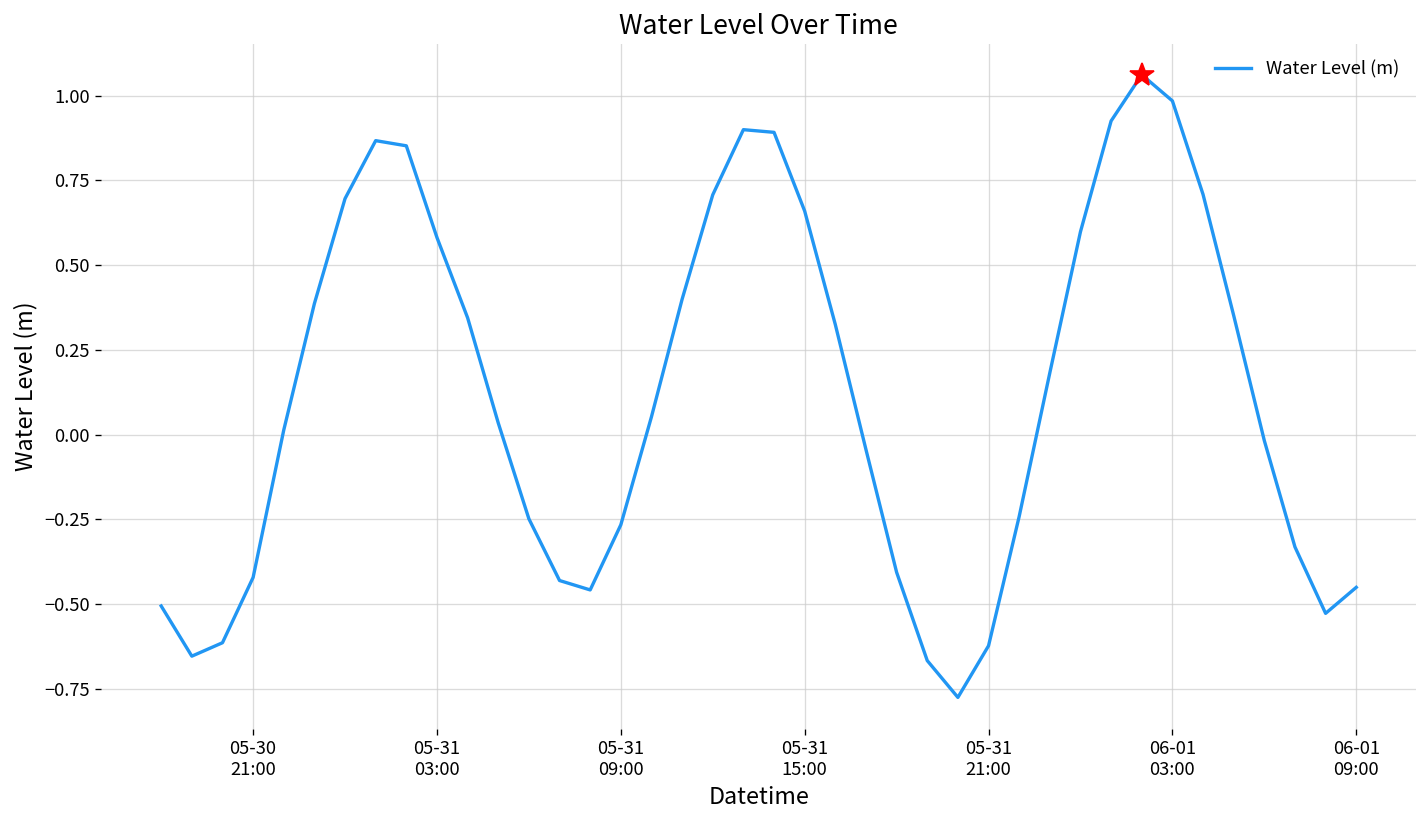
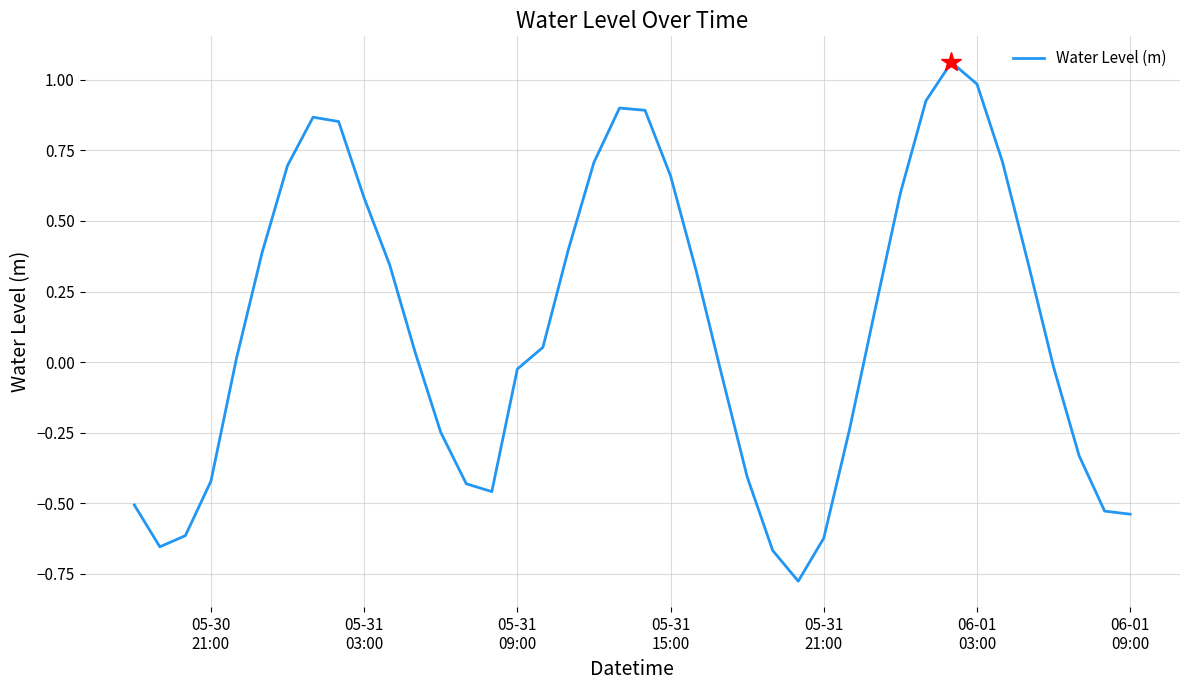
  {
    "Water Level (m)": {
      "05-30 21:00": -0.42,
      "05-31 03:00": 0.58,
-     "05-31 09:00": -0.27,
+     "05-31 09:00": -0.02,
      "05-31 15:00": 0.66,
      "05-31 21:00": -0.62,
      "06-01 03:00": 0.99,
-     "06-01 09:00": -0.45
+     "06-01 09:00": -0.54
    }
  }
